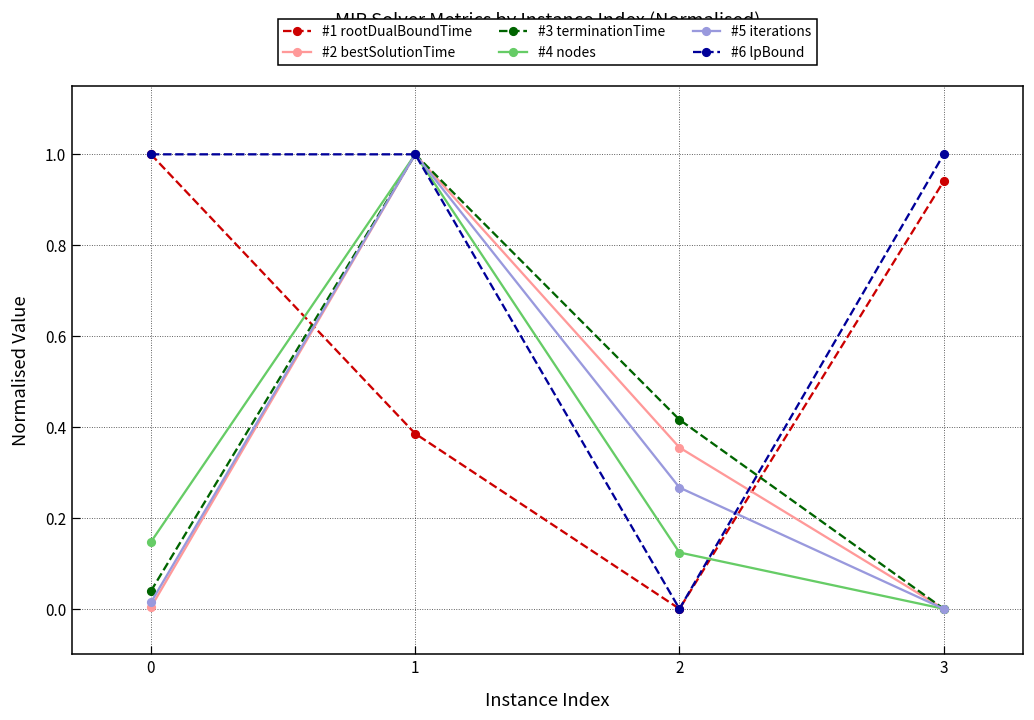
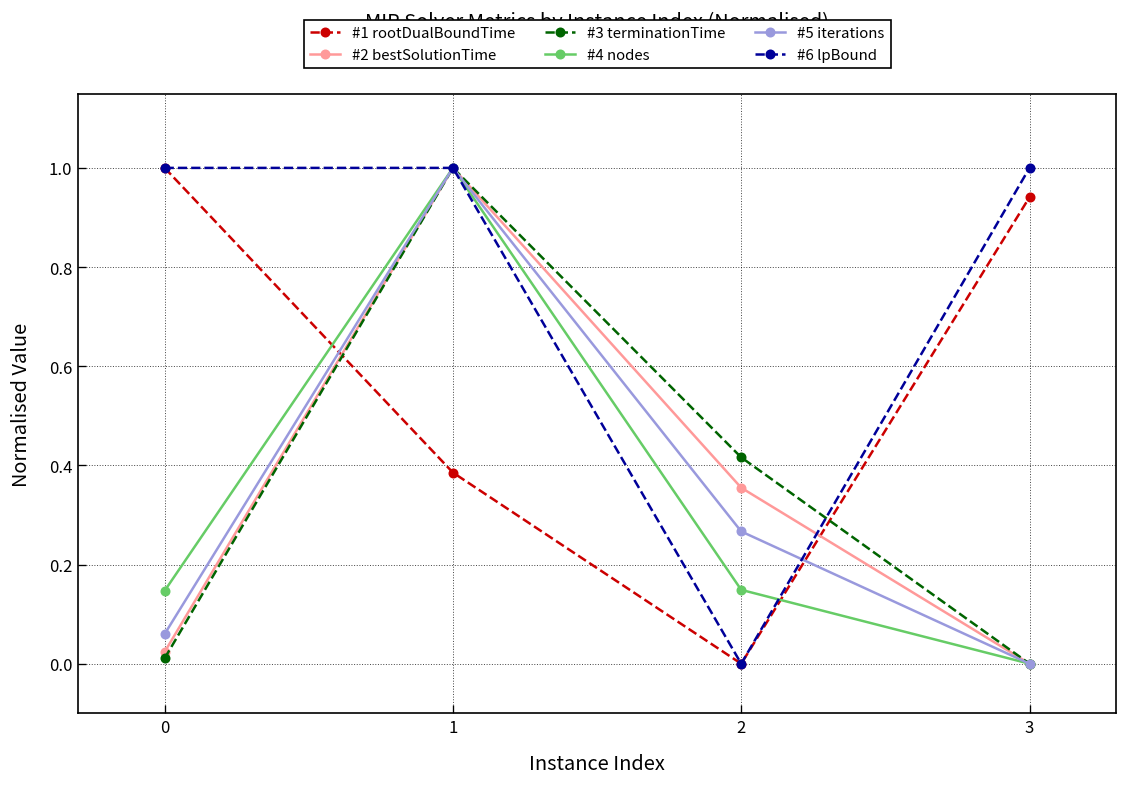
  {
    "#1 rootDualBoundTime": {
      "1": 0.39,
      "3": 0.94
    },
    "#2 bestSolutionTime": {
-     "0": 0.00,
+     "0": 0.02,
      "2": 0.35
    },
    "#3 terminationTime": {
-     "0": 0.04,
+     "0": 0.01,
      "2": 0.42
    },
    "#4 nodes": {
      "0": 0.15,
-     "2": 0.12
+     "2": 0.15
    },
    "#5 iterations": {
-     "0": 0.01,
+     "0": 0.06,
      "2": 0.27
    },
    "#6 lpBound": {
      "3": 1.00
    }
  }
